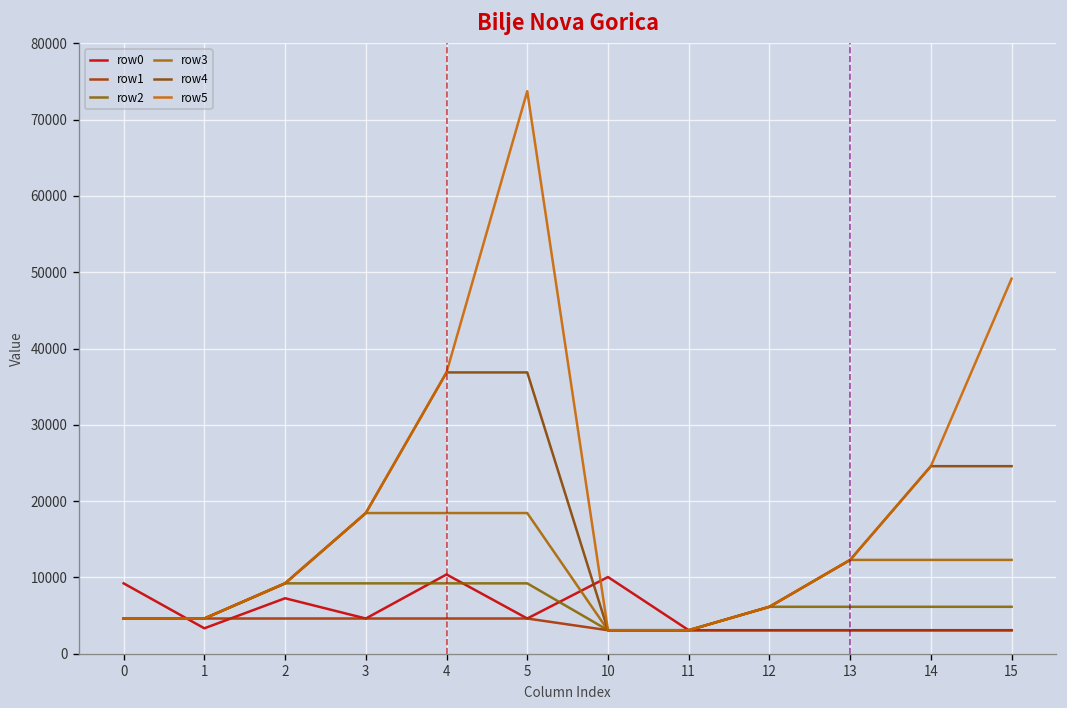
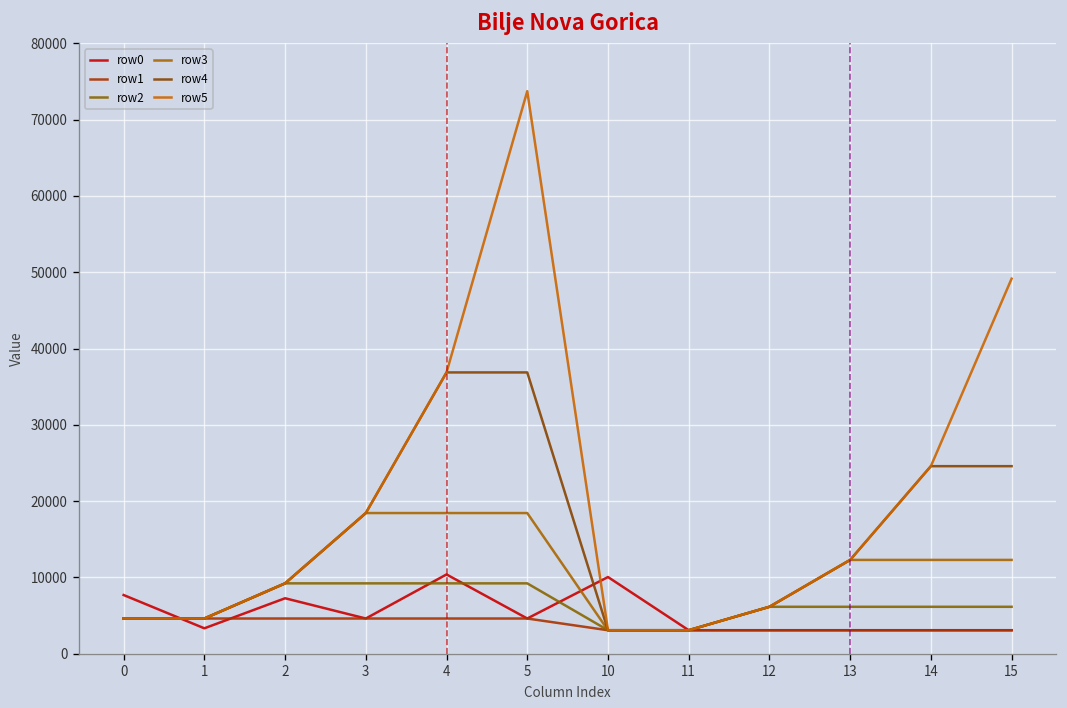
  {
    "row0": {
-     "0": 9000,
+     "0": 8000,
      "1": 3000,
      "2": 7000,
      "4": 10000,
      "10": 10000
    }
  }
